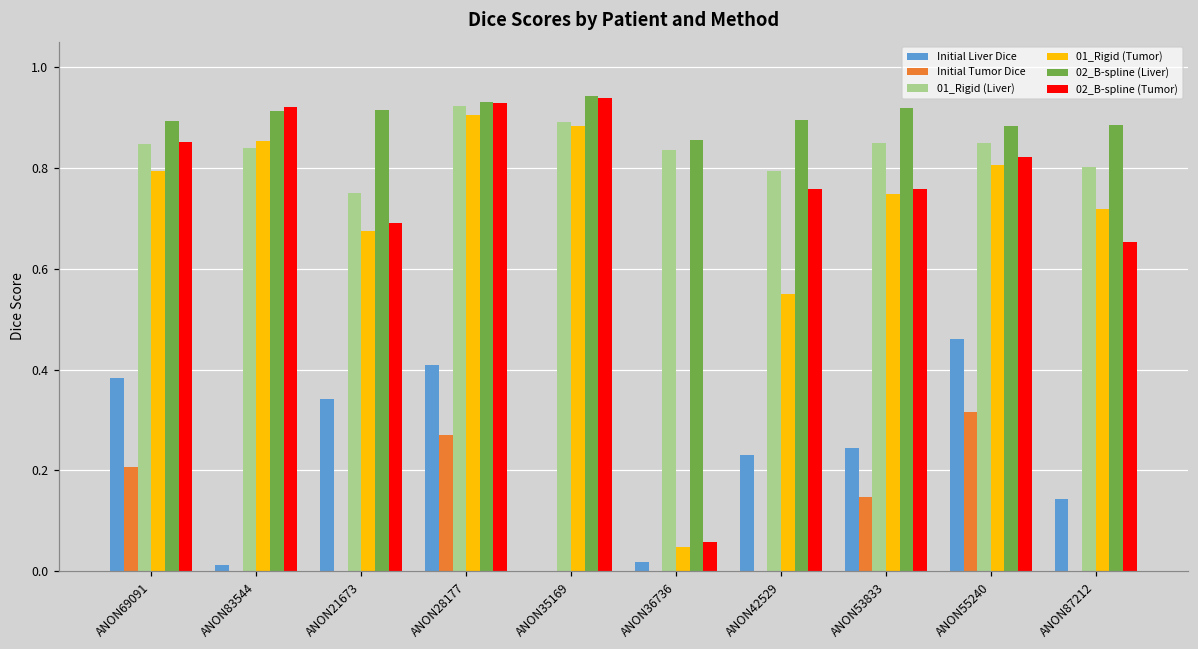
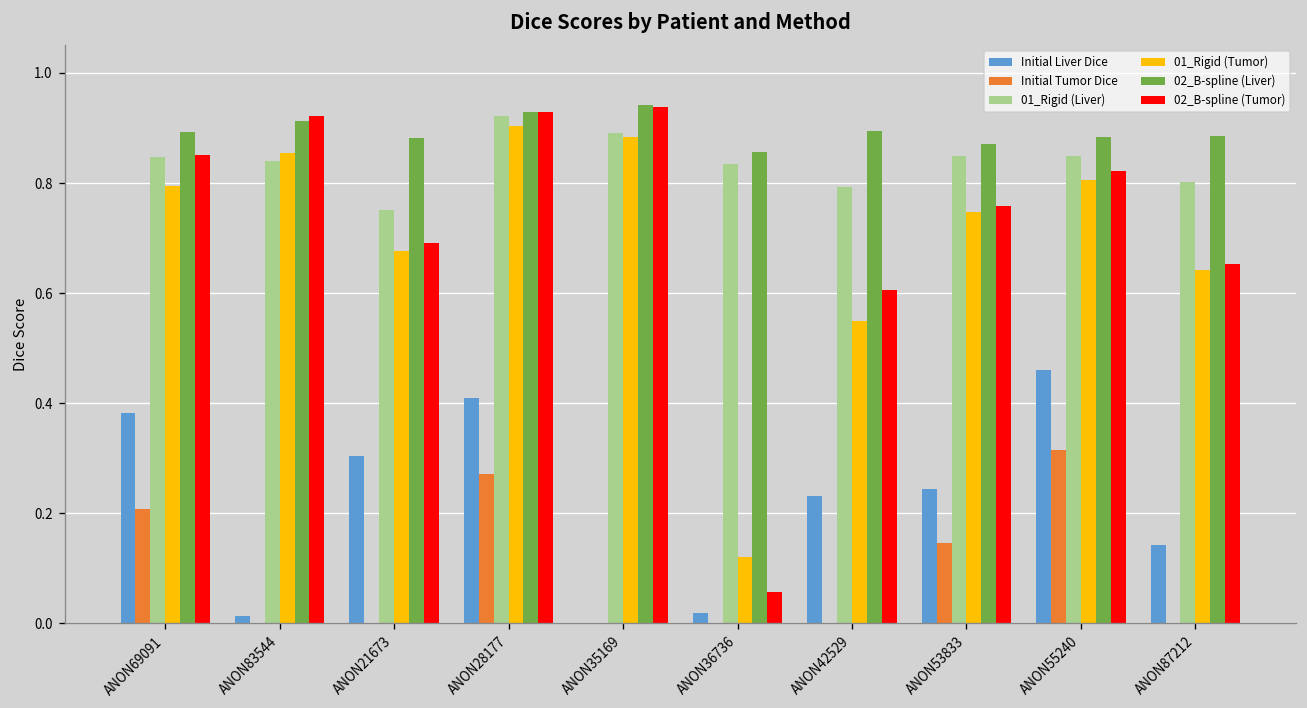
  {
    "Initial Liver Dice": {
      "ANON69091": 0.38,
      "ANON83544": 0.01,
-     "ANON21673": 0.34,
+     "ANON21673": 0.30,
      "ANON28177": 0.41,
      "ANON35169": 0.00,
      "ANON36736": 0.02,
      "ANON42529": 0.23,
      "ANON53833": 0.24,
      "ANON55240": 0.46,
      "ANON87212": 0.14
    },
    "Initial Tumor Dice": {
      "ANON69091": 0.21,
      "ANON83544": 0.00,
      "ANON21673": 0.00,
      "ANON28177": 0.27,
      "ANON35169": 0.00,
      "ANON36736": 0.00,
      "ANON42529": 0.00,
      "ANON53833": 0.15,
      "ANON55240": 0.32,
      "ANON87212": 0.00
    },
    "01_Rigid (Liver)": {
      "ANON69091": 0.85,
      "ANON83544": 0.84,
      "ANON21673": 0.75,
      "ANON28177": 0.92,
      "ANON35169": 0.89,
      "ANON36736": 0.83,
      "ANON42529": 0.79,
      "ANON53833": 0.85,
      "ANON55240": 0.85,
      "ANON87212": 0.80
    },
    "01_Rigid (Tumor)": {
      "ANON69091": 0.79,
      "ANON83544": 0.85,
      "ANON21673": 0.68,
      "ANON28177": 0.90,
      "ANON35169": 0.88,
-     "ANON36736": 0.05,
+     "ANON36736": 0.12,
      "ANON42529": 0.55,
      "ANON53833": 0.75,
      "ANON55240": 0.81,
-     "ANON87212": 0.72
+     "ANON87212": 0.64
    },
    "02_B-spline (Liver)": {
      "ANON69091": 0.89,
      "ANON83544": 0.91,
-     "ANON21673": 0.91,
+     "ANON21673": 0.88,
      "ANON28177": 0.93,
      "ANON35169": 0.94,
      "ANON36736": 0.86,
      "ANON42529": 0.90,
-     "ANON53833": 0.92,
+     "ANON53833": 0.87,
      "ANON55240": 0.88,
      "ANON87212": 0.89
    },
    "02_B-spline (Tumor)": {
      "ANON69091": 0.85,
      "ANON83544": 0.92,
      "ANON21673": 0.69,
      "ANON28177": 0.93,
      "ANON35169": 0.94,
      "ANON36736": 0.06,
-     "ANON42529": 0.76,
+     "ANON42529": 0.61,
      "ANON53833": 0.76,
      "ANON55240": 0.82,
      "ANON87212": 0.65
    }
  }
